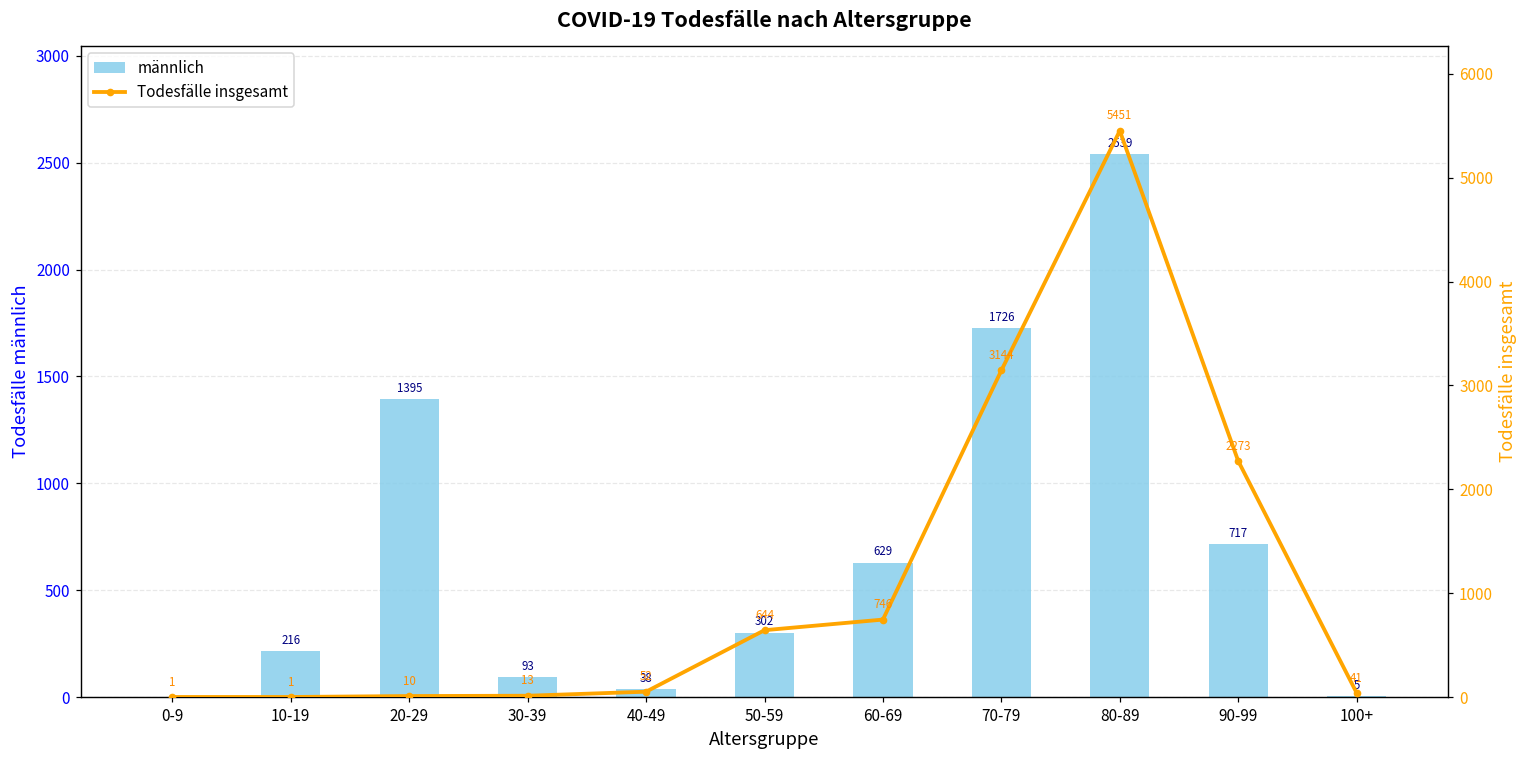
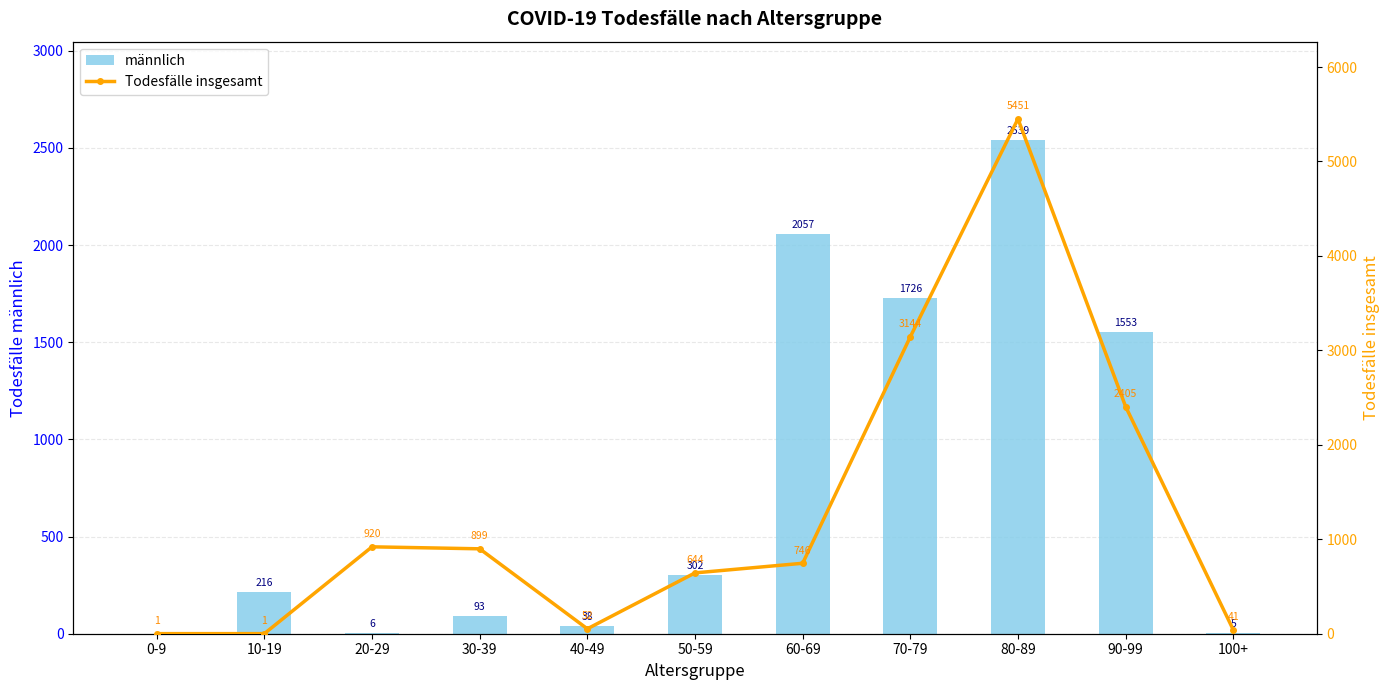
  {
    "männlich": {
      "10-19": 216,
-     "20-29": 1395,
+     "20-29": 6,
      "30-39": 93,
-     "60-69": 629,
+     "60-69": 2057,
      "70-79": 1726,
      "80-89": 2539,
-     "90-99": 717
+     "90-99": 1553
    },
    "Todesfälle insgesamt": {
      "0-9": 1,
      "10-19": 1,
-     "20-29": 10,
-     "30-39": 13,
+     "20-29": 920,
+     "30-39": 899,
      "60-69": 746,
      "70-79": 3144,
      "80-89": 5451,
-     "90-99": 2273
+     "90-99": 2405
    }
  }
